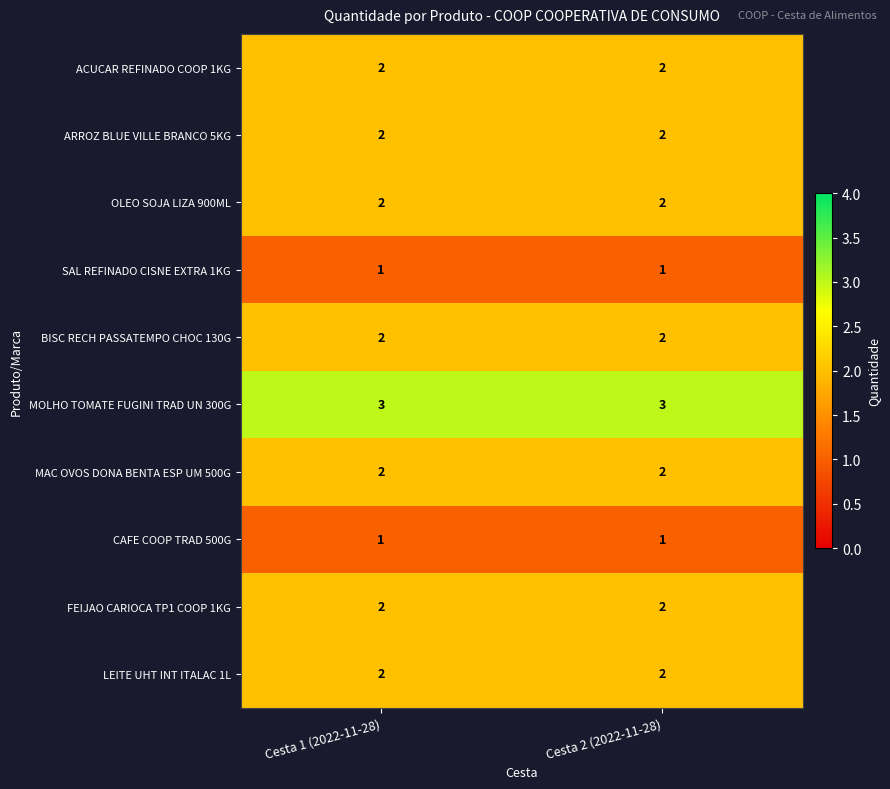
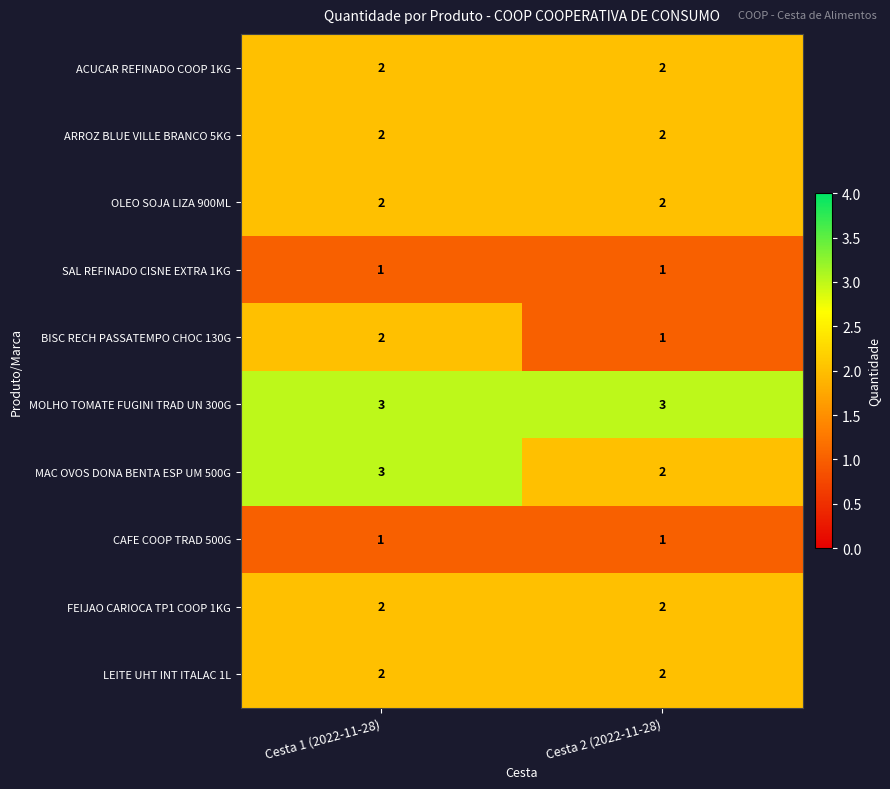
  {
    "ACUCAR REFINADO COOP 1KG": {
      "Cesta 1 (2022-11-28)": 2,
      "Cesta 2 (2022-11-28)": 2
    },
    "ARROZ BLUE VILLE BRANCO 5KG": {
      "Cesta 1 (2022-11-28)": 2,
      "Cesta 2 (2022-11-28)": 2
    },
    "OLEO SOJA LIZA 900ML": {
      "Cesta 1 (2022-11-28)": 2,
      "Cesta 2 (2022-11-28)": 2
    },
    "SAL REFINADO CISNE EXTRA 1KG": {
      "Cesta 1 (2022-11-28)": 1,
      "Cesta 2 (2022-11-28)": 1
    },
    "BISC RECH PASSATEMPO CHOC 130G": {
      "Cesta 1 (2022-11-28)": 2,
-     "Cesta 2 (2022-11-28)": 2
+     "Cesta 2 (2022-11-28)": 1
    },
    "MOLHO TOMATE FUGINI TRAD UN 300G": {
      "Cesta 1 (2022-11-28)": 3,
      "Cesta 2 (2022-11-28)": 3
    },
    "MAC OVOS DONA BENTA ESP UM 500G": {
-     "Cesta 1 (2022-11-28)": 2,
+     "Cesta 1 (2022-11-28)": 3,
      "Cesta 2 (2022-11-28)": 2
    },
    "CAFE COOP TRAD 500G": {
      "Cesta 1 (2022-11-28)": 1,
      "Cesta 2 (2022-11-28)": 1
    },
    "FEIJAO CARIOCA TP1 COOP 1KG": {
      "Cesta 1 (2022-11-28)": 2,
      "Cesta 2 (2022-11-28)": 2
    },
    "LEITE UHT INT ITALAC 1L": {
      "Cesta 1 (2022-11-28)": 2,
      "Cesta 2 (2022-11-28)": 2
    }
  }
